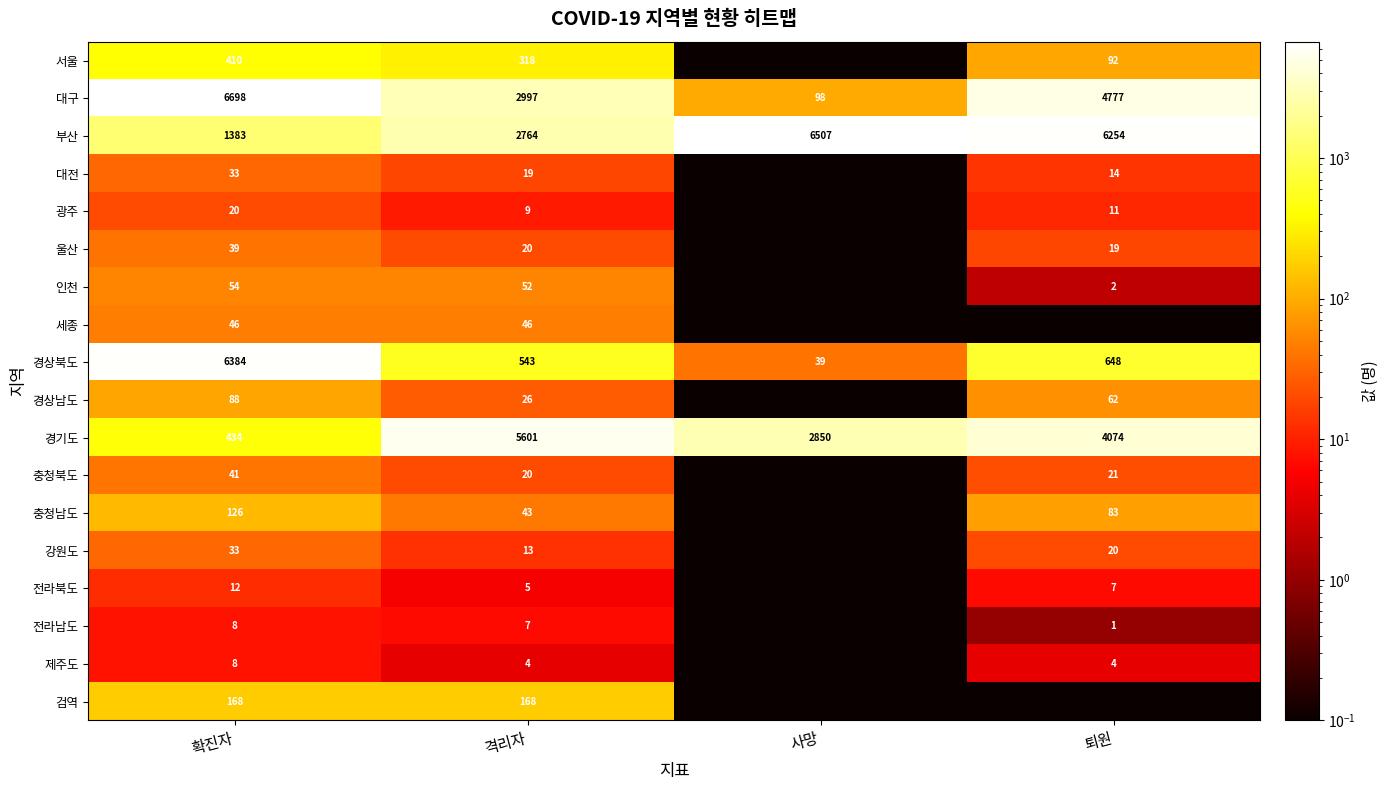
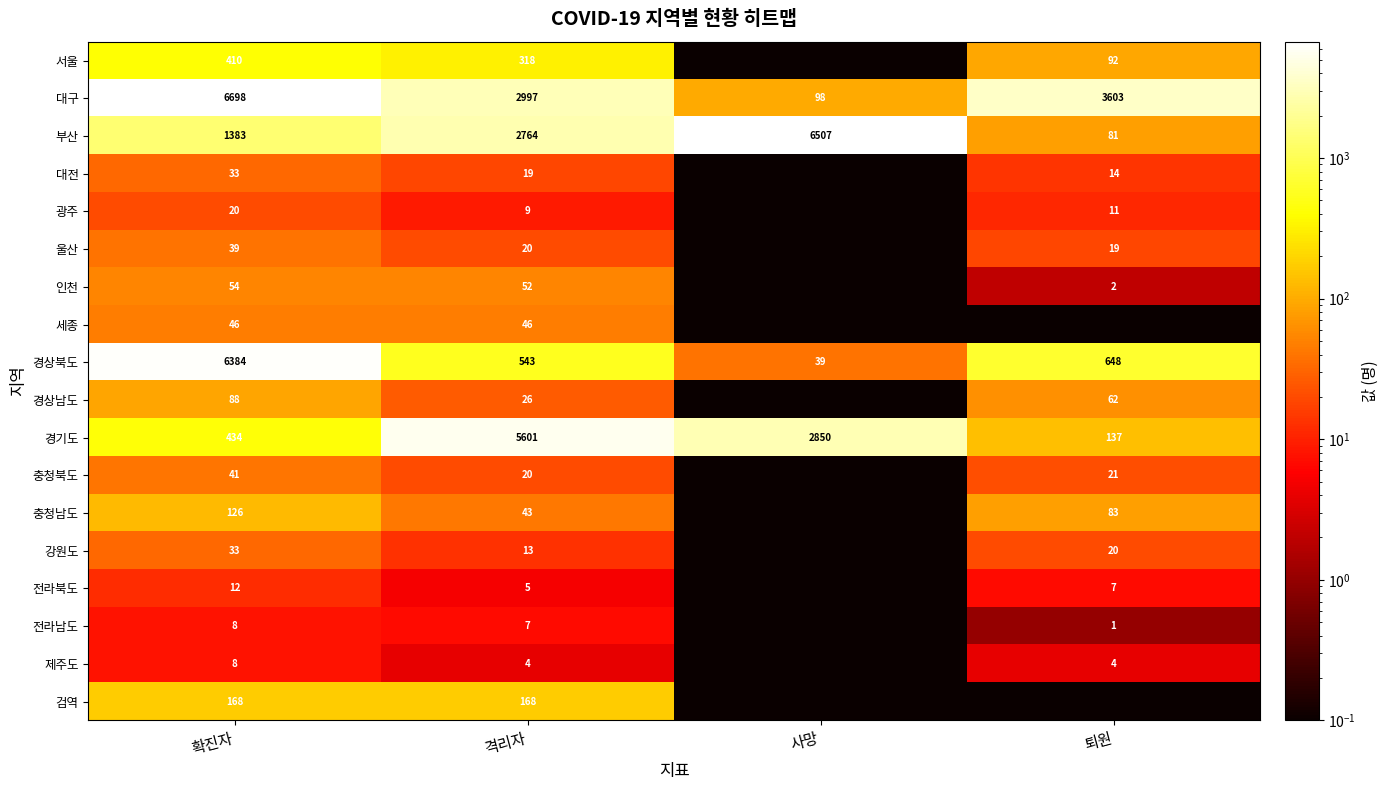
  {
    "서울": {
      "확진자": 410,
      "격리자": 318,
      "퇴원": 92
    },
    "대구": {
      "확진자": 6698,
      "격리자": 2997,
      "사망": 98,
-     "퇴원": 4777
+     "퇴원": 3603
    },
    "부산": {
      "확진자": 1383,
      "격리자": 2764,
      "사망": 6507,
-     "퇴원": 6254
+     "퇴원": 81
    },
    "대전": {
      "확진자": 33,
      "격리자": 19,
      "퇴원": 14
    },
    "광주": {
      "확진자": 20,
      "격리자": 9,
      "퇴원": 11
    },
    "울산": {
      "확진자": 39,
      "격리자": 20,
      "퇴원": 19
    },
    "인천": {
      "확진자": 54,
      "격리자": 52,
      "퇴원": 2
    },
    "세종": {
      "확진자": 46,
      "격리자": 46
    },
    "경상북도": {
      "확진자": 6384,
      "격리자": 543,
      "사망": 39,
      "퇴원": 648
    },
    "경상남도": {
      "확진자": 88,
      "격리자": 26,
      "퇴원": 62
    },
    "경기도": {
      "확진자": 434,
      "격리자": 5601,
      "사망": 2850,
-     "퇴원": 4074
+     "퇴원": 137
    },
    "충청북도": {
      "확진자": 41,
      "격리자": 20,
      "퇴원": 21
    },
    "충청남도": {
      "확진자": 126,
      "격리자": 43,
      "퇴원": 83
    },
    "강원도": {
      "확진자": 33,
      "격리자": 13,
      "퇴원": 20
    },
    "전라북도": {
      "확진자": 12,
      "격리자": 5,
      "퇴원": 7
    },
    "전라남도": {
      "확진자": 8,
      "격리자": 7,
      "퇴원": 1
    },
    "제주도": {
      "확진자": 8,
      "격리자": 4,
      "퇴원": 4
    },
    "검역": {
      "확진자": 168,
      "격리자": 168
    }
  }
